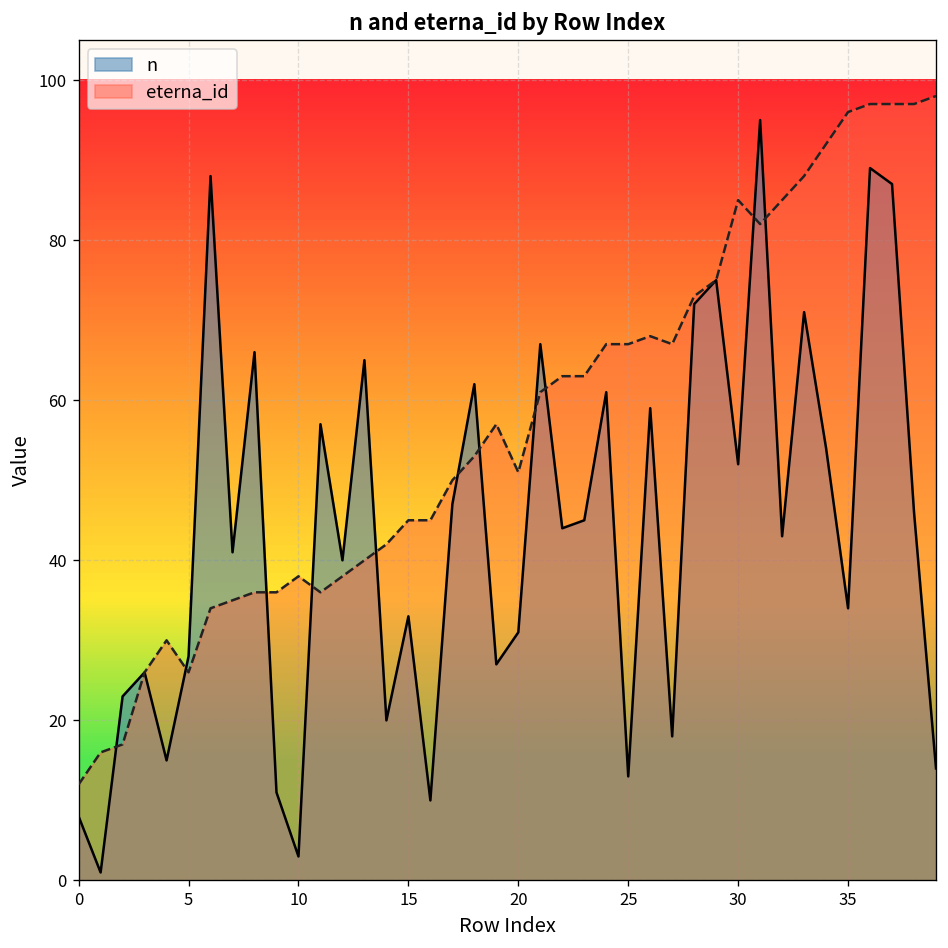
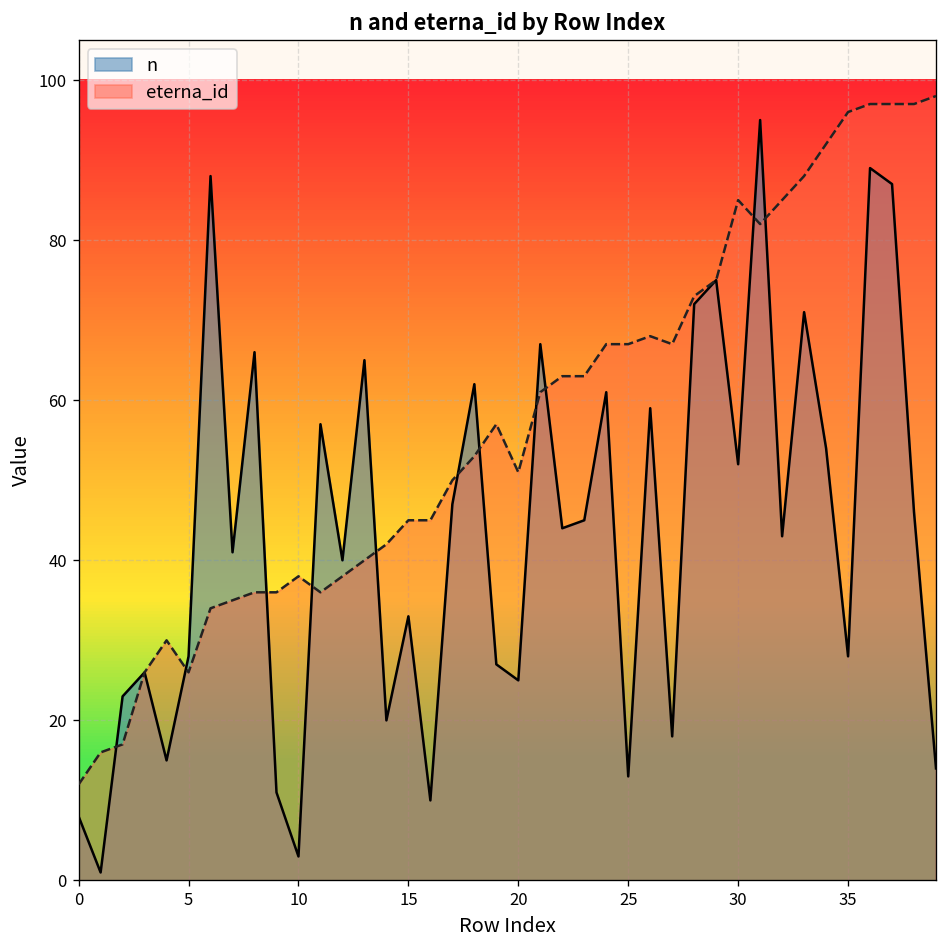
  {
    "n": {
      "0": 8,
      "5": 28,
      "10": 3,
      "15": 33,
-     "20": 31,
+     "20": 25,
      "25": 13,
      "30": 52,
-     "35": 34
+     "35": 28
    },
    "eterna_id": {
      "0": 12,
      "5": 26,
      "10": 38,
      "15": 45,
      "20": 51,
      "25": 67,
      "30": 85,
      "35": 96
    }
  }
